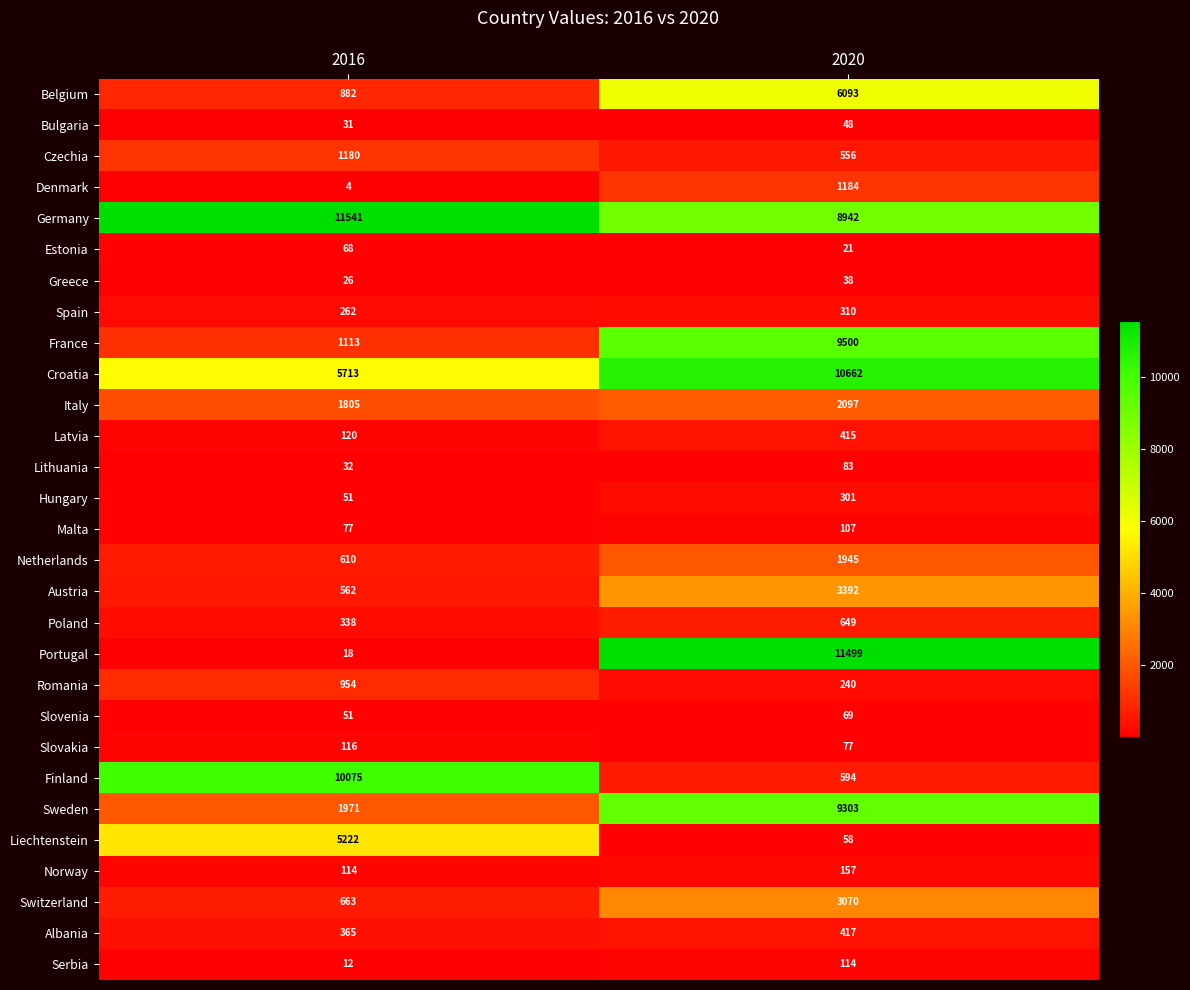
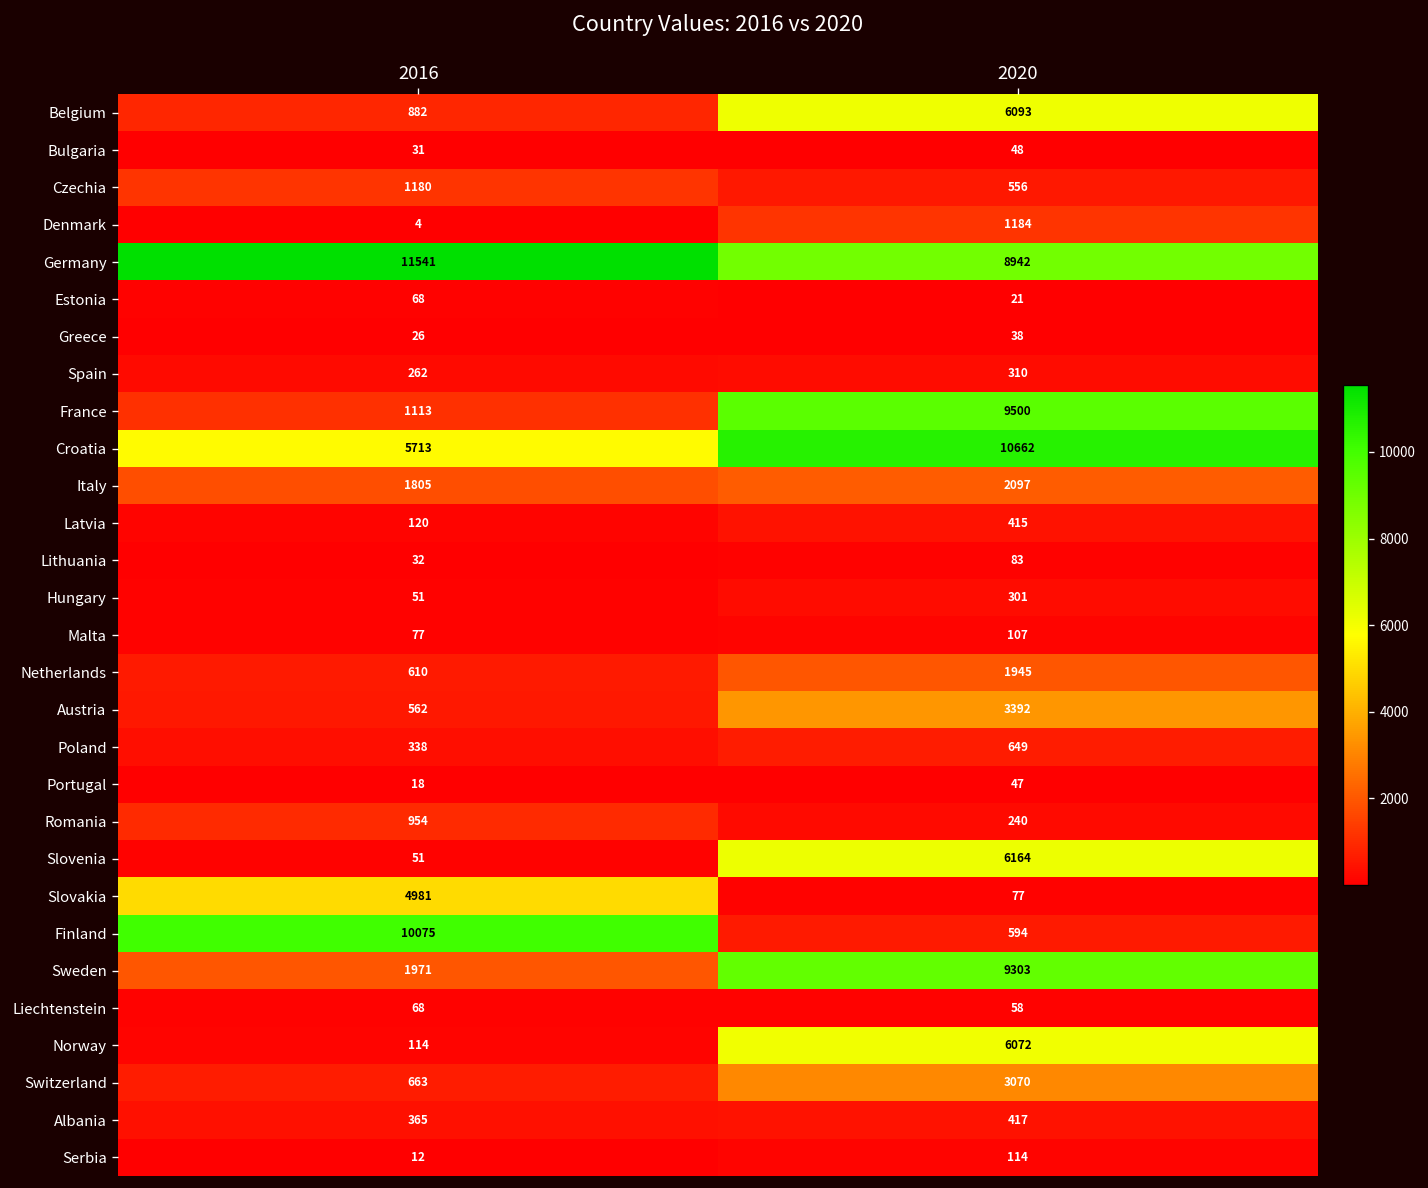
  {
    "Belgium": {
      "2016": 882,
      "2020": 6093
    },
    "Bulgaria": {
      "2016": 31,
      "2020": 48
    },
    "Czechia": {
      "2016": 1180,
      "2020": 556
    },
    "Denmark": {
      "2016": 4,
      "2020": 1184
    },
    "Germany": {
      "2016": 11541,
      "2020": 8942
    },
    "Estonia": {
      "2016": 68,
      "2020": 21
    },
    "Greece": {
      "2016": 26,
      "2020": 38
    },
    "Spain": {
      "2016": 262,
      "2020": 310
    },
    "France": {
      "2016": 1113,
      "2020": 9500
    },
    "Croatia": {
      "2016": 5713,
      "2020": 10662
    },
    "Italy": {
      "2016": 1805,
      "2020": 2097
    },
    "Latvia": {
      "2016": 120,
      "2020": 415
    },
    "Lithuania": {
      "2016": 32,
      "2020": 83
    },
    "Hungary": {
      "2016": 51,
      "2020": 301
    },
    "Malta": {
      "2016": 77,
      "2020": 107
    },
    "Netherlands": {
      "2016": 610,
      "2020": 1945
    },
    "Austria": {
      "2016": 562,
      "2020": 3392
    },
    "Poland": {
      "2016": 338,
      "2020": 649
    },
    "Portugal": {
      "2016": 18,
-     "2020": 11499
+     "2020": 47
    },
    "Romania": {
      "2016": 954,
      "2020": 240
    },
    "Slovenia": {
      "2016": 51,
-     "2020": 69
+     "2020": 6164
    },
    "Slovakia": {
-     "2016": 116,
+     "2016": 4981,
      "2020": 77
    },
    "Finland": {
      "2016": 10075,
      "2020": 594
    },
    "Sweden": {
      "2016": 1971,
      "2020": 9303
    },
    "Liechtenstein": {
-     "2016": 5222,
+     "2016": 68,
      "2020": 58
    },
    "Norway": {
      "2016": 114,
-     "2020": 157
+     "2020": 6072
    },
    "Switzerland": {
      "2016": 663,
      "2020": 3070
    },
    "Albania": {
      "2016": 365,
      "2020": 417
    },
    "Serbia": {
      "2016": 12,
      "2020": 114
    }
  }
